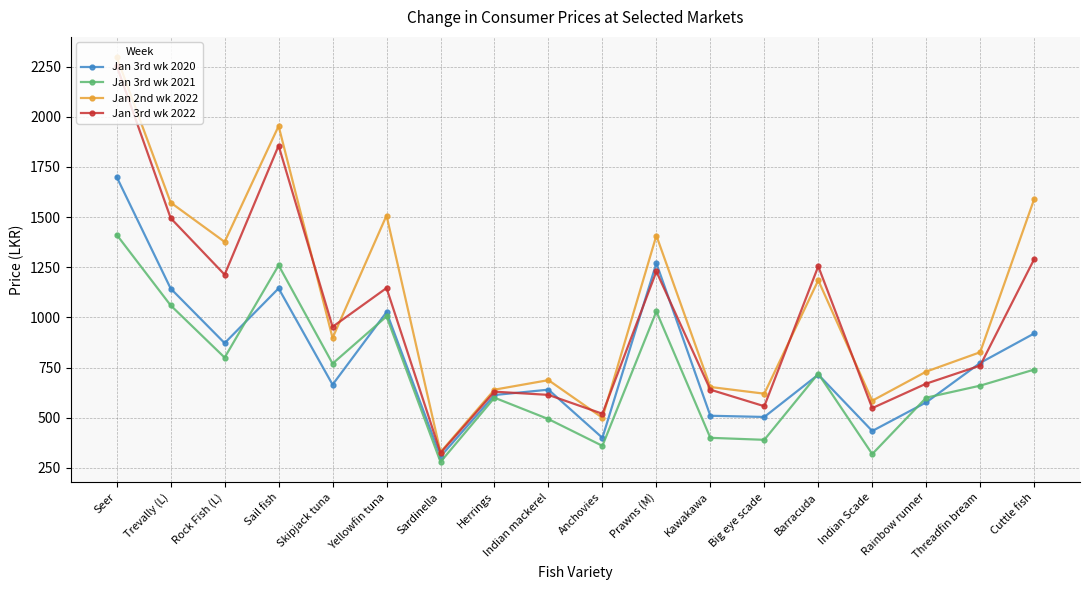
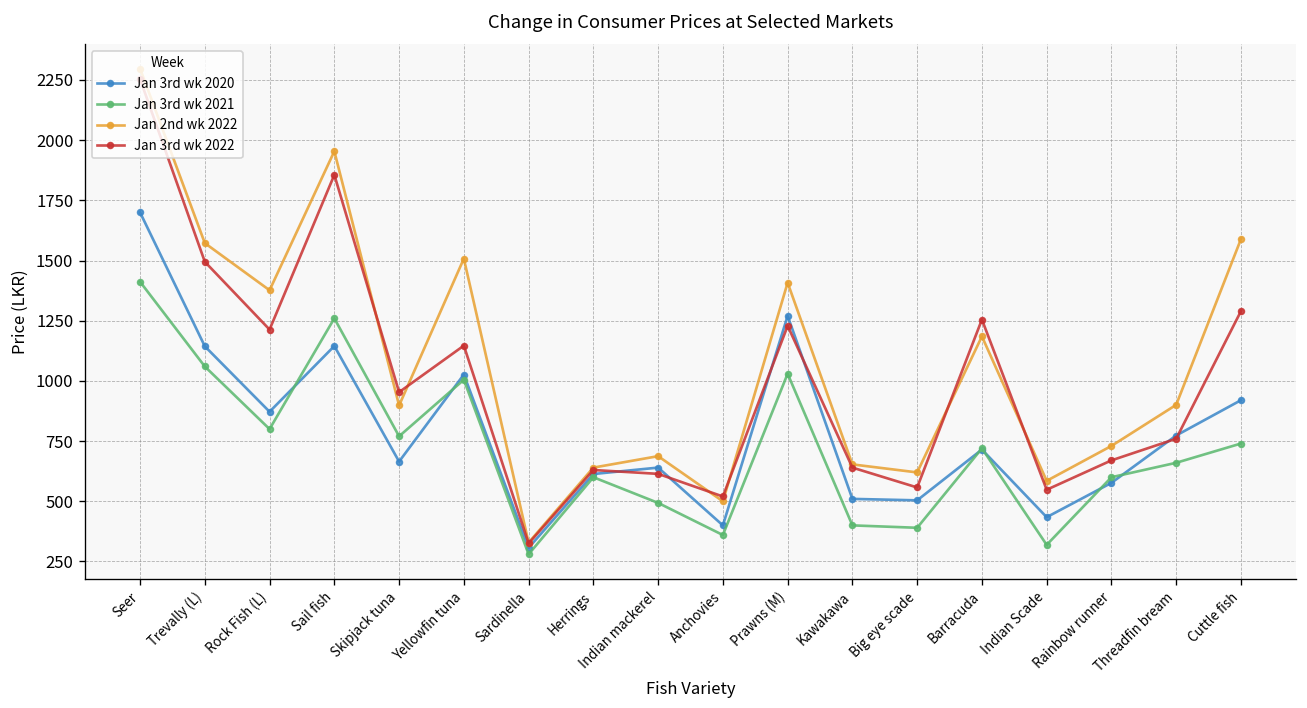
  {
    "Jan 3rd wk 2020": {
      "Seer": 1700,
      "Trevally (L)": 1140,
      "Rock Fish (L)": 870,
      "Sail fish": 1150,
      "Skipjack tuna": 670,
      "Yellowfin tuna": 1030,
      "Sardinella": 310,
      "Herrings": 610,
      "Indian mackerel": 640,
      "Anchovies": 400,
      "Prawns (M)": 1270,
      "Kawakawa": 510,
      "Big eye scade": 500,
      "Indian Scade": 430,
      "Rainbow runner": 580,
      "Threadfin bream": 770,
      "Cuttle fish": 920
    },
    "Jan 3rd wk 2021": {
      "Seer": 1410,
      "Trevally (L)": 1060,
      "Rock Fish (L)": 800,
      "Sail fish": 1260,
      "Skipjack tuna": 770,
      "Yellowfin tuna": 1010,
      "Sardinella": 280,
      "Herrings": 600,
      "Indian mackerel": 490,
      "Anchovies": 360,
      "Prawns (M)": 1030,
      "Kawakawa": 400,
      "Big eye scade": 390,
      "Indian Scade": 320,
      "Rainbow runner": 600,
      "Threadfin bream": 660,
      "Cuttle fish": 740
    },
    "Jan 2nd wk 2022": {
      "Trevally (L)": 1570,
      "Rock Fish (L)": 1380,
      "Sail fish": 1950,
      "Skipjack tuna": 900,
      "Yellowfin tuna": 1510,
      "Indian mackerel": 690,
      "Anchovies": 500,
      "Prawns (M)": 1410,
      "Kawakawa": 650,
      "Big eye scade": 620,
      "Barracuda": 1190,
      "Indian Scade": 590,
      "Rainbow runner": 730,
-     "Threadfin bream": 830,
+     "Threadfin bream": 900,
      "Cuttle fish": 1590
    },
    "Jan 3rd wk 2022": {
      "Trevally (L)": 1500,
      "Rock Fish (L)": 1210,
      "Sail fish": 1860,
      "Skipjack tuna": 950,
      "Yellowfin tuna": 1150,
      "Indian mackerel": 610,
      "Anchovies": 520,
      "Prawns (M)": 1230,
      "Kawakawa": 640,
      "Big eye scade": 560,
      "Barracuda": 1260,
      "Indian Scade": 550,
      "Rainbow runner": 670,
      "Threadfin bream": 760,
      "Cuttle fish": 1290
    }
  }
